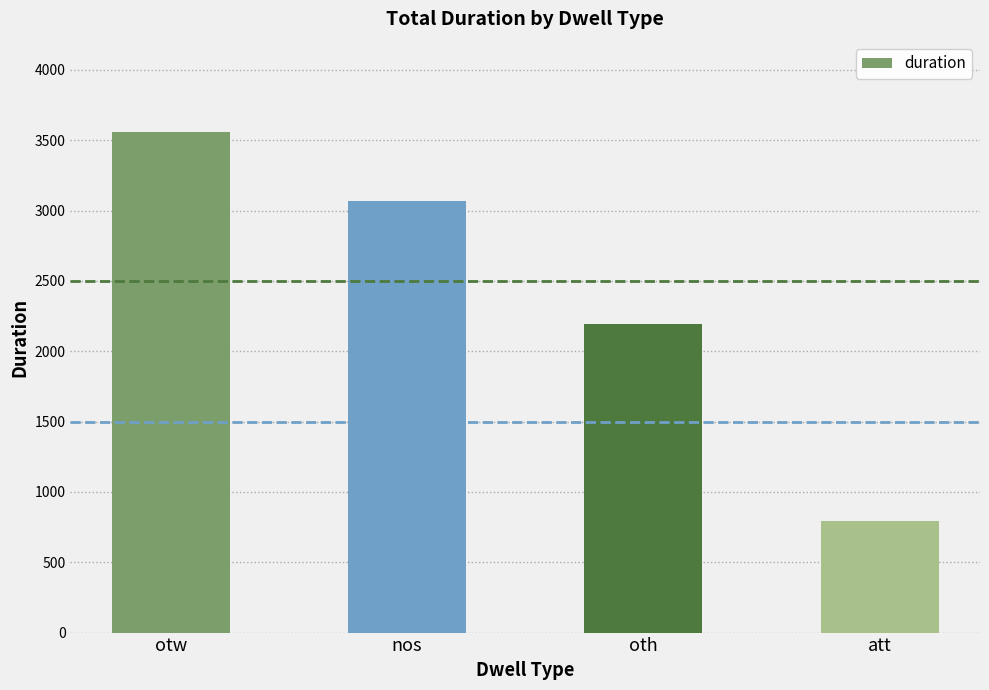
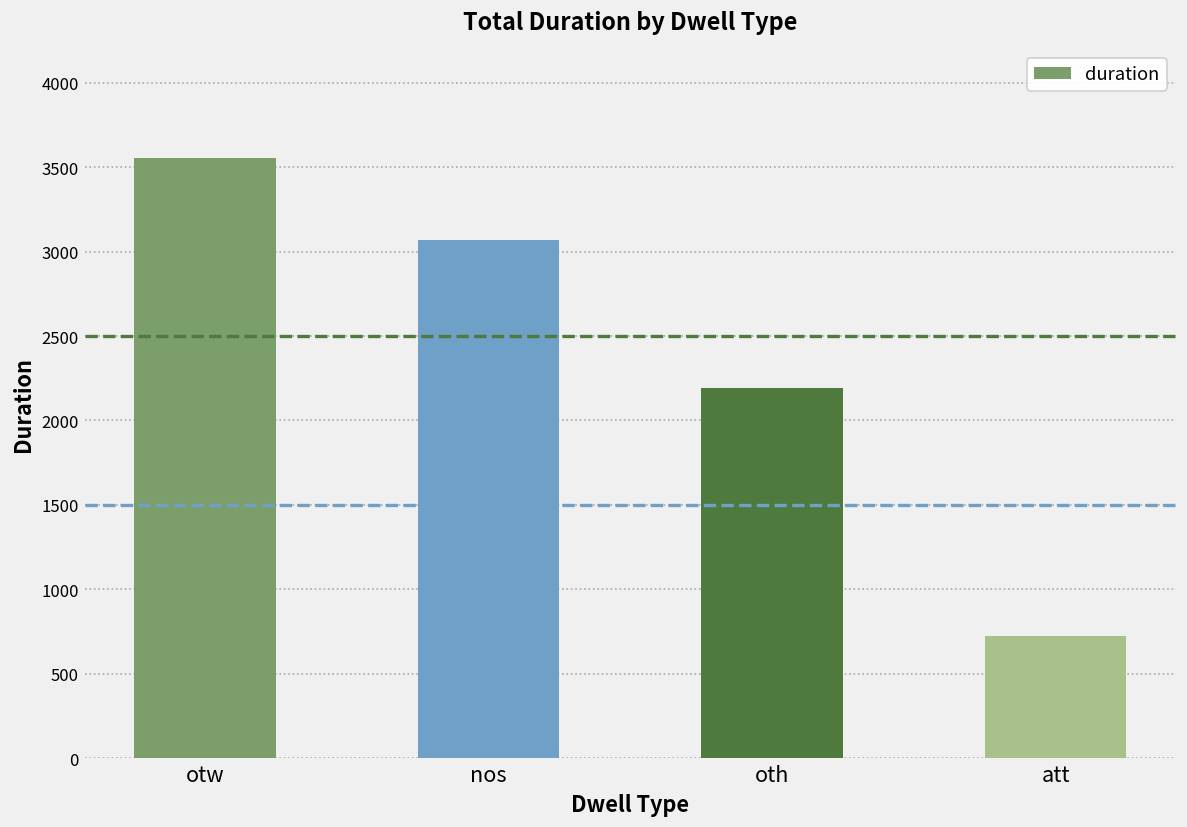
  {
    "otw": 3560,
    "nos": 3070,
    "oth": 2190,
-   "att": 790
+   "att": 720
  }
